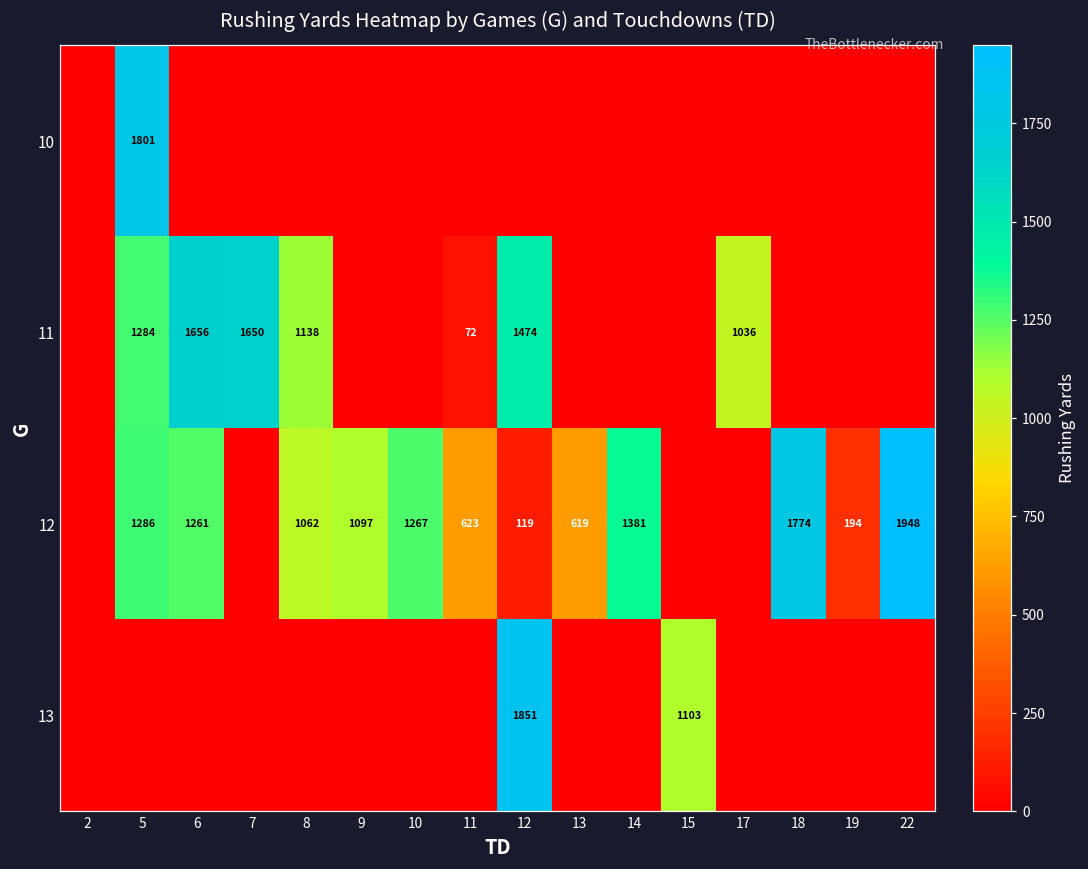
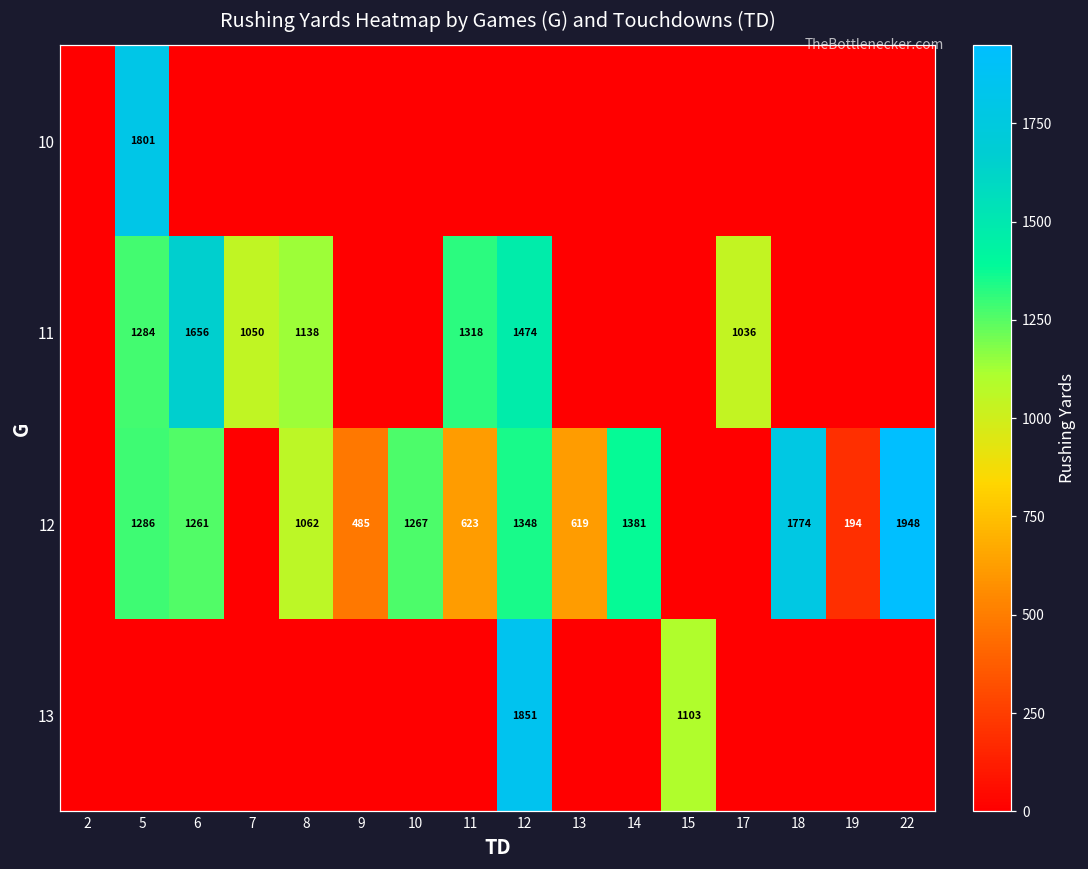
  {
    "10": {
      "5": 1801
    },
    "11": {
      "5": 1284,
      "6": 1656,
-     "7": 1650,
+     "7": 1050,
      "8": 1138,
-     "11": 72,
+     "11": 1318,
      "12": 1474,
      "17": 1036
    },
    "12": {
      "5": 1286,
      "6": 1261,
      "8": 1062,
-     "9": 1097,
+     "9": 485,
      "10": 1267,
      "11": 623,
-     "12": 119,
+     "12": 1348,
      "13": 619,
      "14": 1381,
      "18": 1774,
      "19": 194,
      "22": 1948
    },
    "13": {
      "12": 1851,
      "15": 1103
    }
  }
